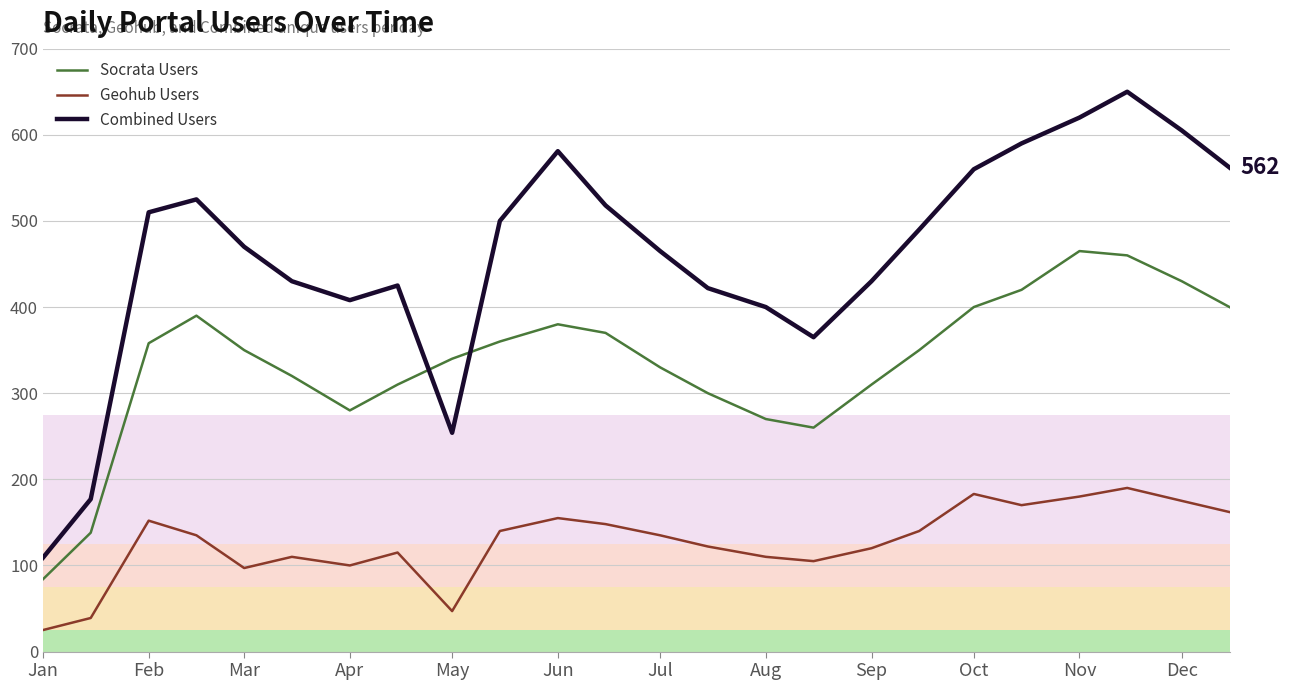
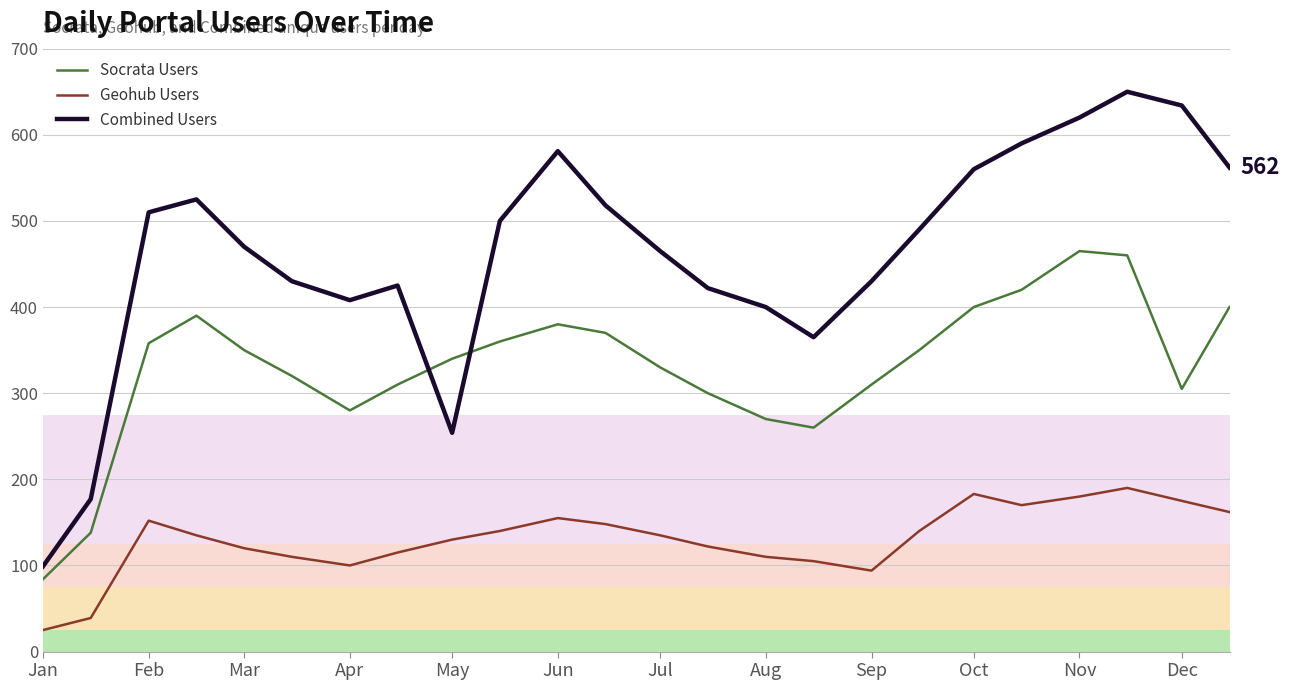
  {
    "Socrata Users": {
      "Jan": 80,
      "Feb": 360,
      "Mar": 350,
      "Apr": 280,
      "May": 340,
      "Jun": 380,
      "Jul": 330,
      "Aug": 270,
      "Sep": 310,
      "Oct": 400,
      "Nov": 470,
-     "Dec": 430
+     "Dec": 310
    },
    "Geohub Users": {
      "Jan": 30,
      "Feb": 150,
-     "Mar": 100,
+     "Mar": 120,
      "Apr": 100,
-     "May": 50,
+     "May": 130,
      "Jun": 160,
      "Jul": 140,
      "Aug": 110,
-     "Sep": 120,
+     "Sep": 90,
      "Oct": 180,
      "Nov": 180,
      "Dec": 180
    },
    "Combined Users": {
-     "Jan": 110,
+     "Jan": 100,
      "Feb": 510,
      "Mar": 470,
      "Apr": 410,
      "May": 250,
      "Jun": 580,
      "Jul": 470,
      "Aug": 400,
      "Sep": 430,
      "Oct": 560,
      "Nov": 620,
-     "Dec": 610
+     "Dec": 630
    }
  }
